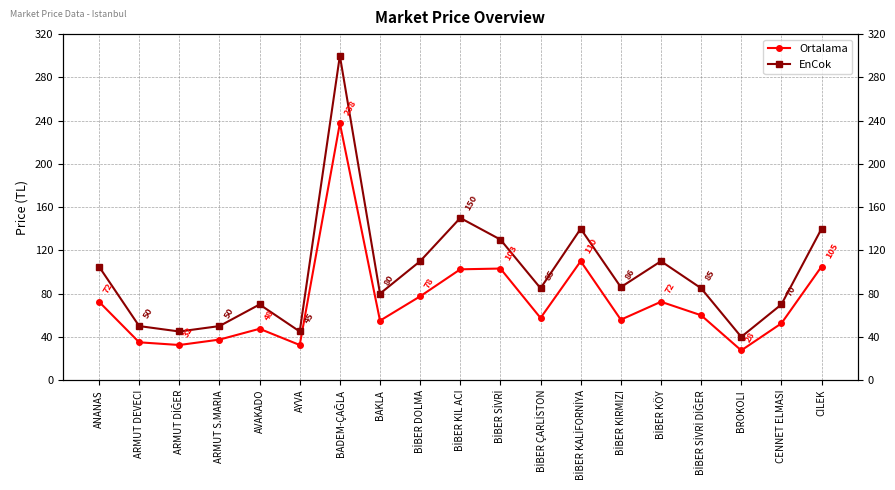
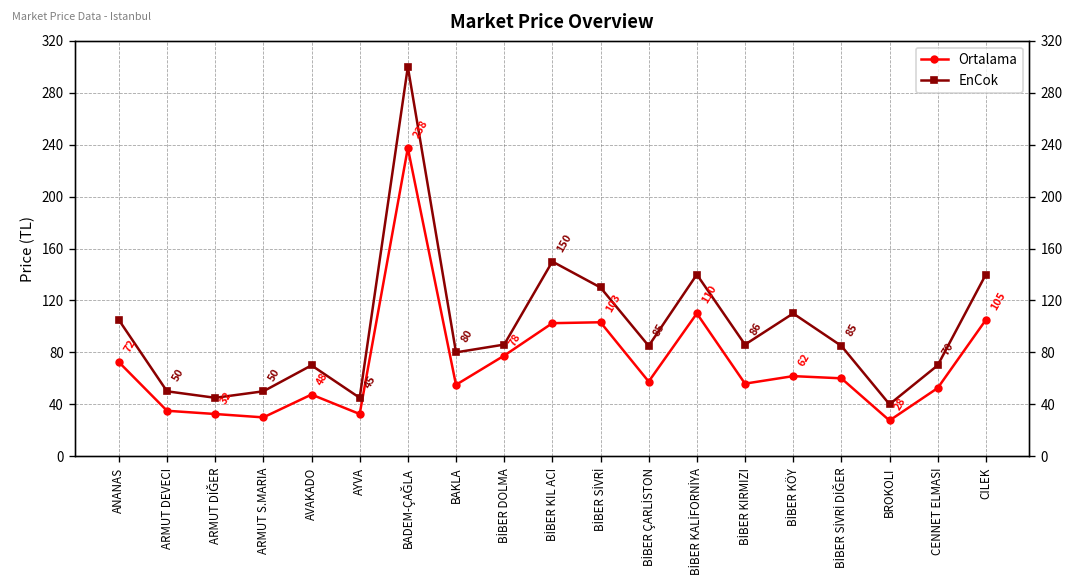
  {
    "Ortalama": {
      "ANANAS": 72,
      "ARMUT DİĞER": 32,
-     "ARMUT S.MARIA": 38,
+     "ARMUT S.MARIA": 30,
      "AVAKADO": 48,
      "BADEM-ÇAĞLA": 238,
      "BİBER DOLMA": 78,
      "BİBER SİVRİ": 103,
      "BİBER KALİFORNİYA": 110,
-     "BİBER KÖY": 72,
+     "BİBER KÖY": 62,
      "BROKOLI": 28,
      "CILEK": 105
    },
    "EnCok": {
      "ANANAS": 105,
      "BADEM-ÇAĞLA": 300,
-     "BİBER DOLMA": 110,
+     "BİBER DOLMA": 86,
      "BİBER KALİFORNİYA": 140,
      "BİBER KÖY": 110,
      "CILEK": 140
    }
  }
